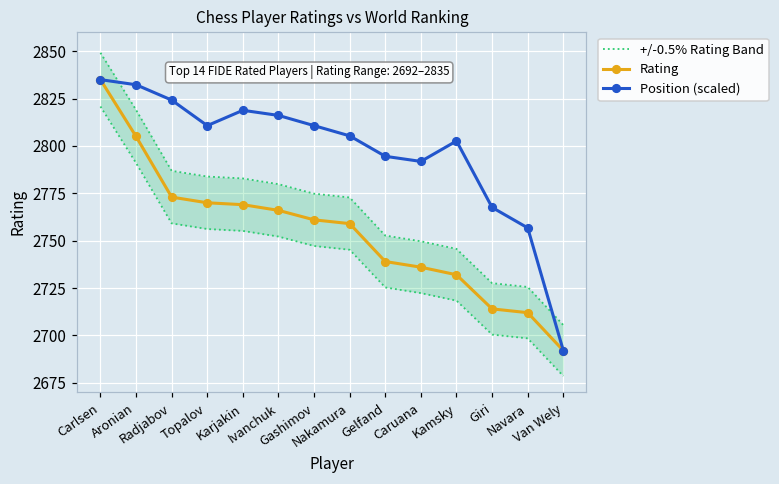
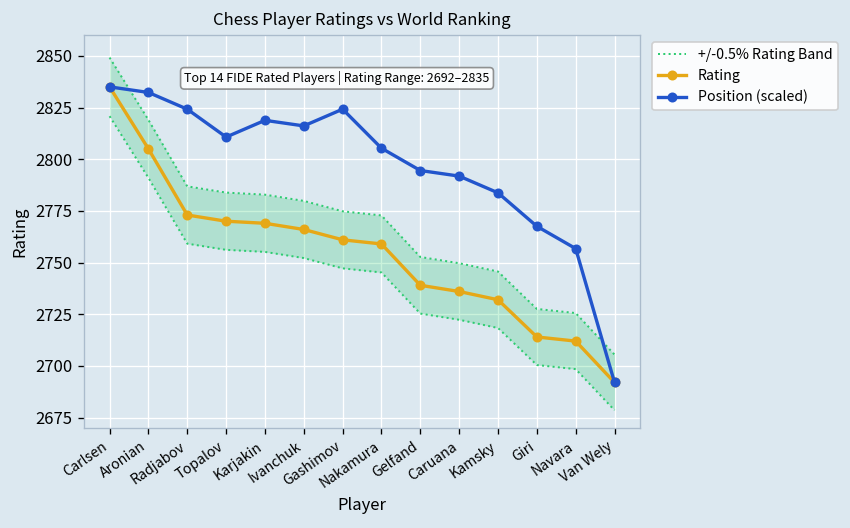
  {
    "Rating": {
      "Aronian": 2805,
      "Radjabov": 2773,
      "Topalov": 2770,
      "Karjakin": 2769,
      "Ivanchuk": 2766,
      "Gashimov": 2761,
      "Nakamura": 2759,
      "Gelfand": 2739,
      "Caruana": 2736,
      "Kamsky": 2732,
      "Giri": 2714,
      "Navara": 2712
    },
    "Position (scaled)": {
      "Aronian": 2832,
      "Topalov": 2811,
      "Karjakin": 2819,
      "Ivanchuk": 2816,
-     "Gashimov": 2811,
+     "Gashimov": 2824,
      "Nakamura": 2805,
      "Gelfand": 2795,
      "Caruana": 2792,
-     "Kamsky": 2803,
+     "Kamsky": 2784,
      "Giri": 2768,
      "Navara": 2757
    }
  }
